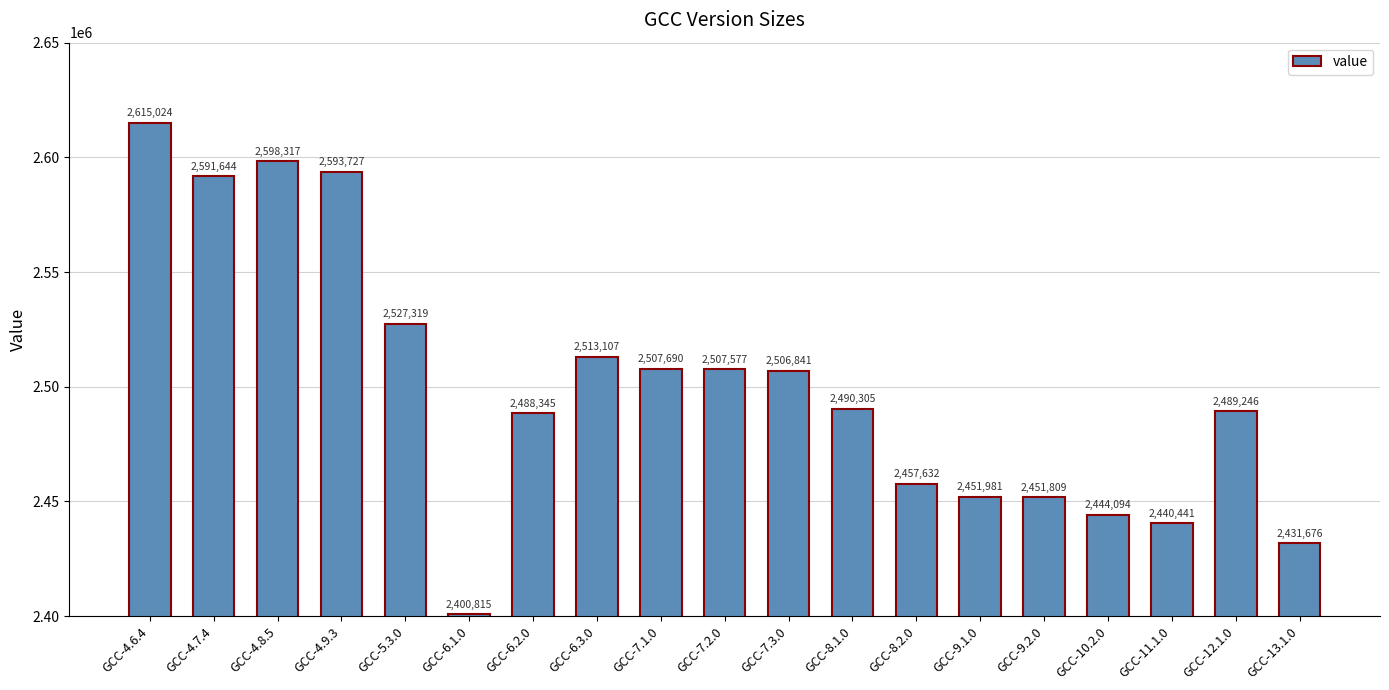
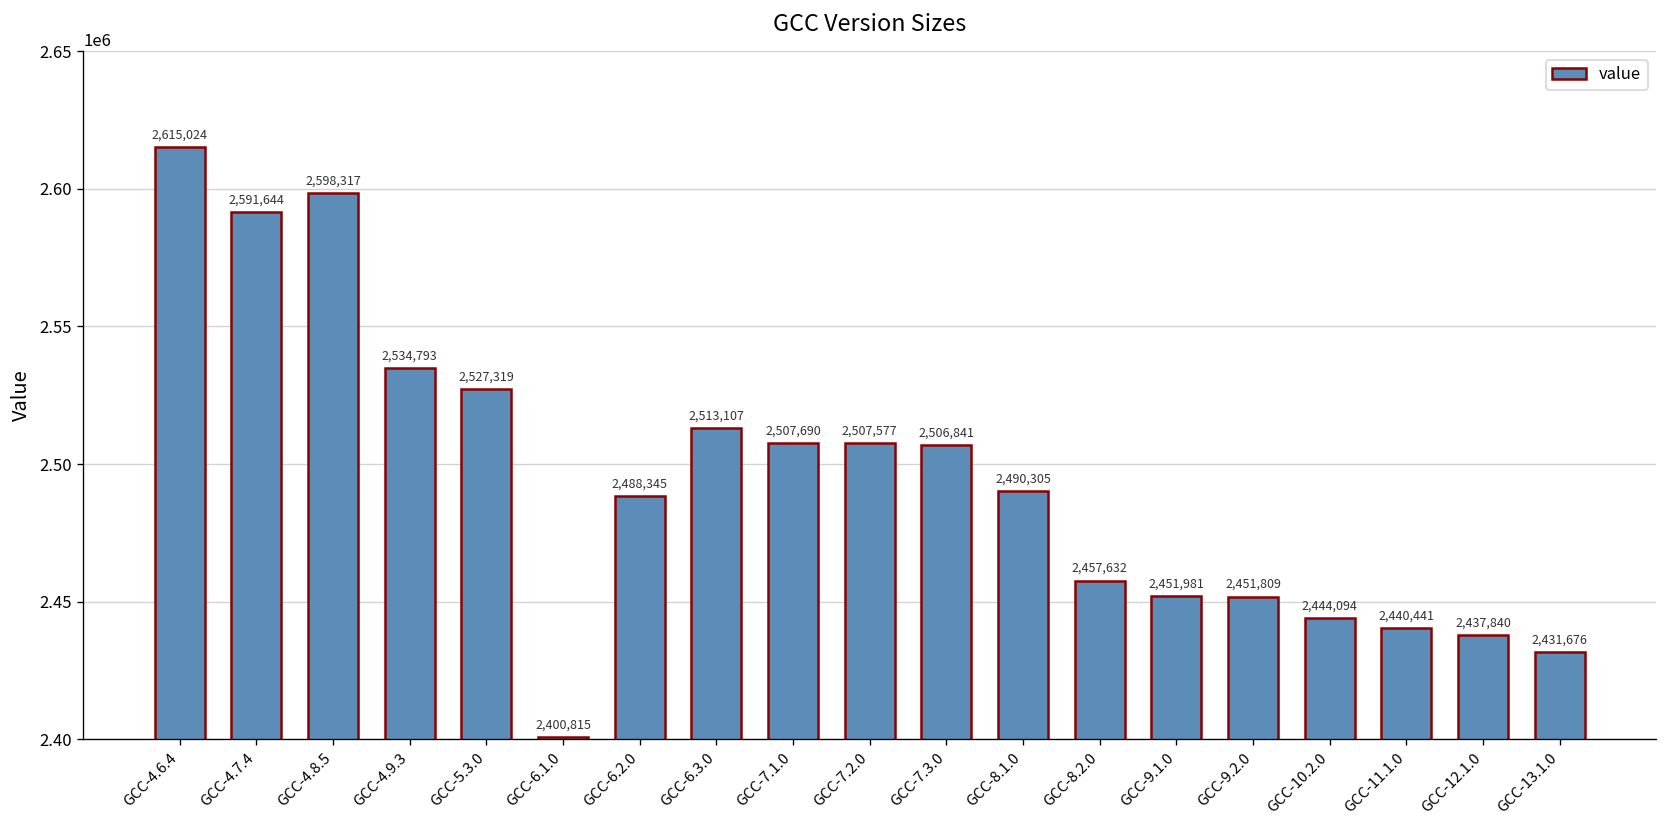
  {
    "GCC-4.6.4": "2,615,024",
    "GCC-4.7.4": "2,591,644",
    "GCC-4.8.5": "2,598,317",
-   "GCC-4.9.3": "2,593,727",
+   "GCC-4.9.3": "2,534,793",
    "GCC-5.3.0": "2,527,319",
    "GCC-6.1.0": "2,400,815",
    "GCC-6.2.0": "2,488,345",
    "GCC-6.3.0": "2,513,107",
    "GCC-7.1.0": "2,507,690",
    "GCC-7.2.0": "2,507,577",
    "GCC-7.3.0": "2,506,841",
    "GCC-8.1.0": "2,490,305",
    "GCC-8.2.0": "2,457,632",
    "GCC-9.1.0": "2,451,981",
    "GCC-9.2.0": "2,451,809",
    "GCC-10.2.0": "2,444,094",
    "GCC-11.1.0": "2,440,441",
-   "GCC-12.1.0": "2,489,246",
+   "GCC-12.1.0": "2,437,840",
    "GCC-13.1.0": "2,431,676"
  }
